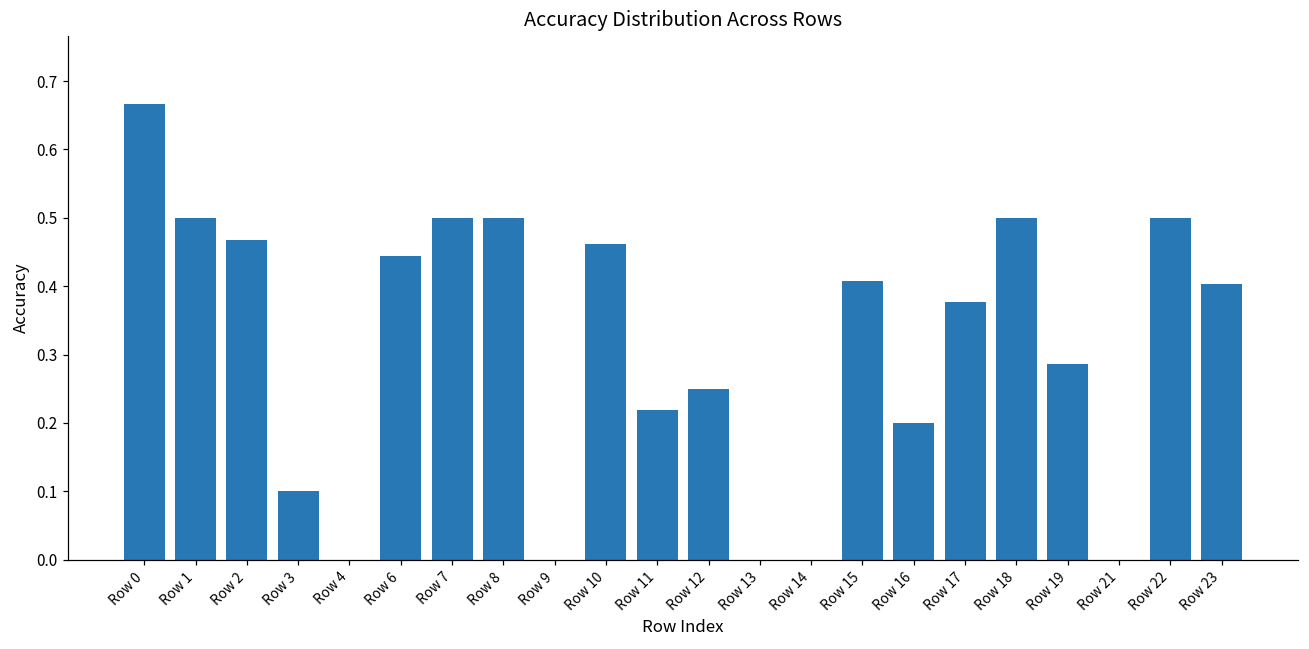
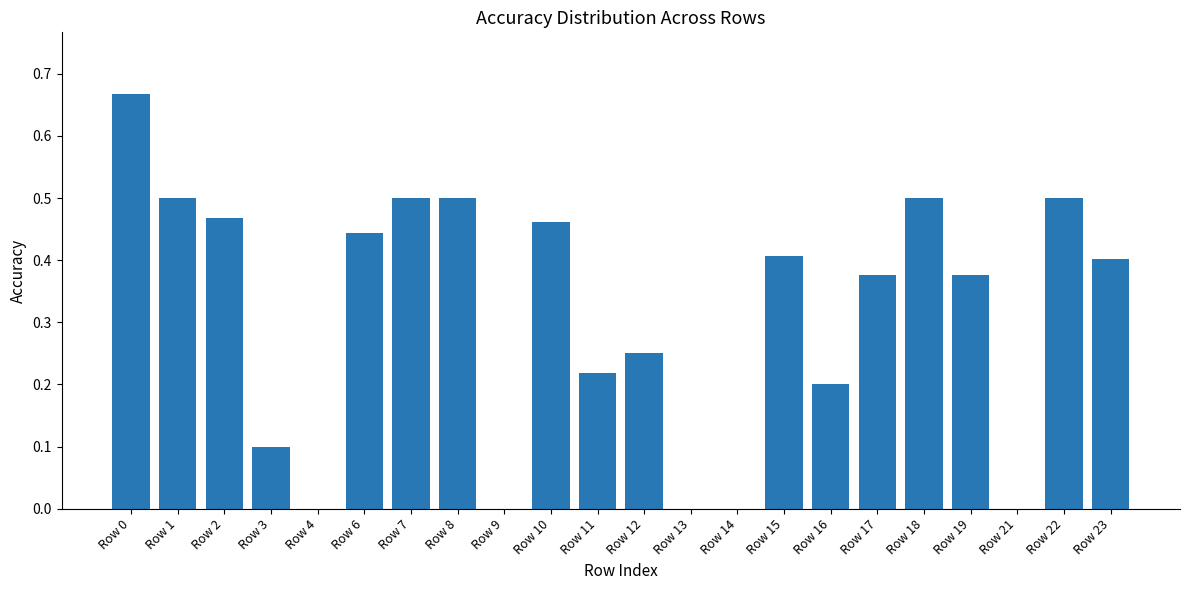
  {
    "Row 0": 0.67,
    "Row 1": 0.50,
    "Row 2": 0.47,
    "Row 3": 0.10,
    "Row 4": 0.00,
    "Row 6": 0.44,
    "Row 7": 0.50,
    "Row 8": 0.50,
    "Row 9": 0.00,
    "Row 10": 0.46,
    "Row 11": 0.22,
    "Row 12": 0.25,
    "Row 13": 0.00,
    "Row 14": 0.00,
    "Row 15": 0.41,
    "Row 16": 0.20,
    "Row 17": 0.38,
    "Row 18": 0.50,
-   "Row 19": 0.29,
+   "Row 19": 0.38,
    "Row 21": 0.00,
    "Row 22": 0.50,
    "Row 23": 0.40
  }
